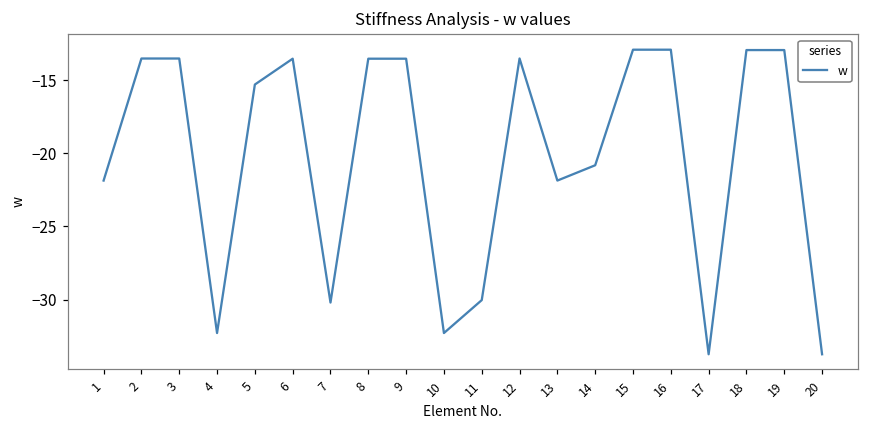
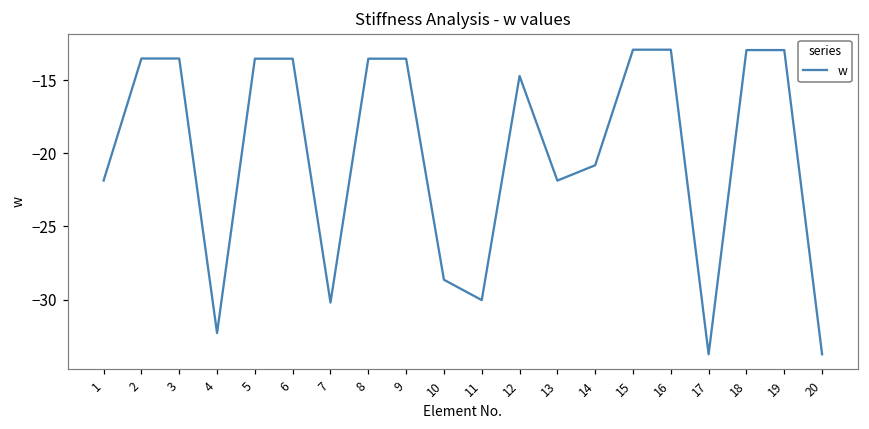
  {
    "1": -21.9,
    "2": -13.5,
    "3": -13.5,
    "4": -32.3,
-   "5": -15.3,
+   "5": -13.5,
    "6": -13.5,
    "7": -30.2,
    "8": -13.5,
    "9": -13.5,
-   "10": -32.3,
+   "10": -28.6,
    "11": -30.0,
-   "12": -13.5,
+   "12": -14.7,
    "13": -21.9,
    "14": -20.8,
    "15": -12.9,
    "16": -12.9,
    "17": -33.7,
    "18": -12.9,
    "19": -12.9,
    "20": -33.7
  }
